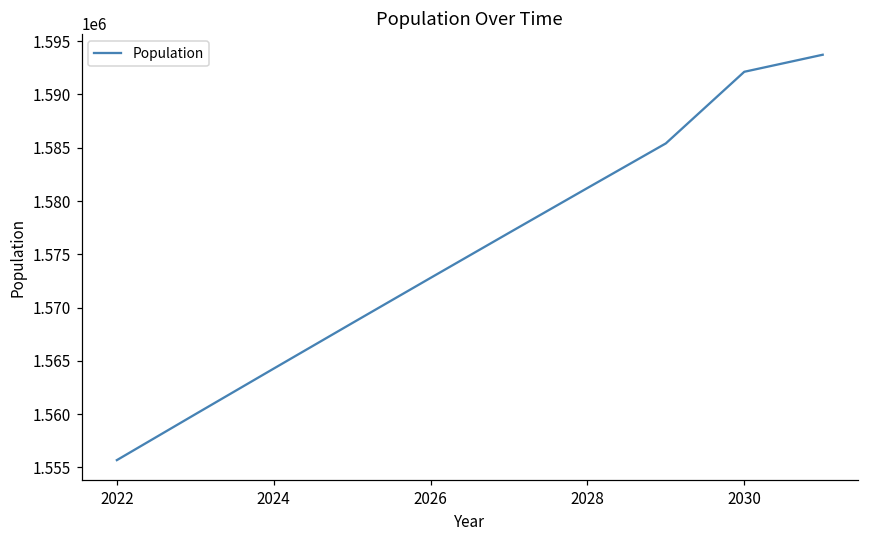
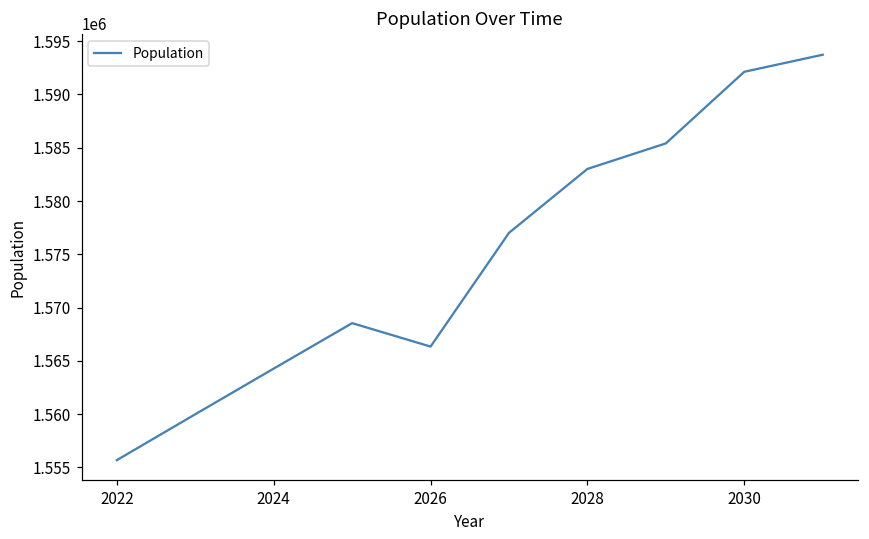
  {
    "2022": 1556000,
    "2024": 1564000,
-   "2026": 1573000,
-   "2028": 1581000,
+   "2026": 1566000,
+   "2028": 1583000,
    "2030": 1592000
  }
